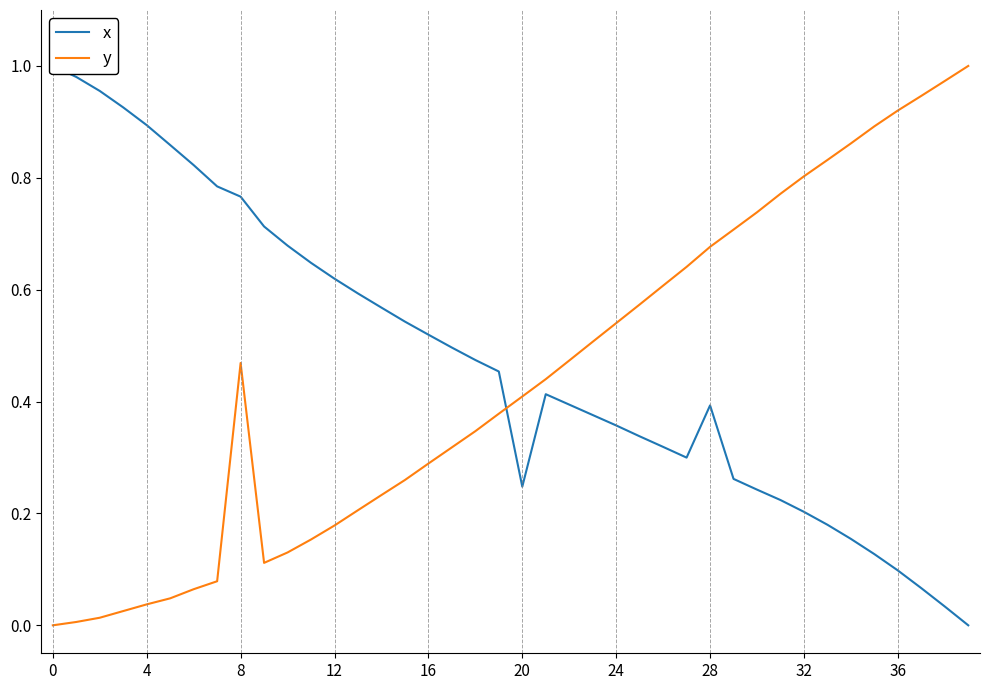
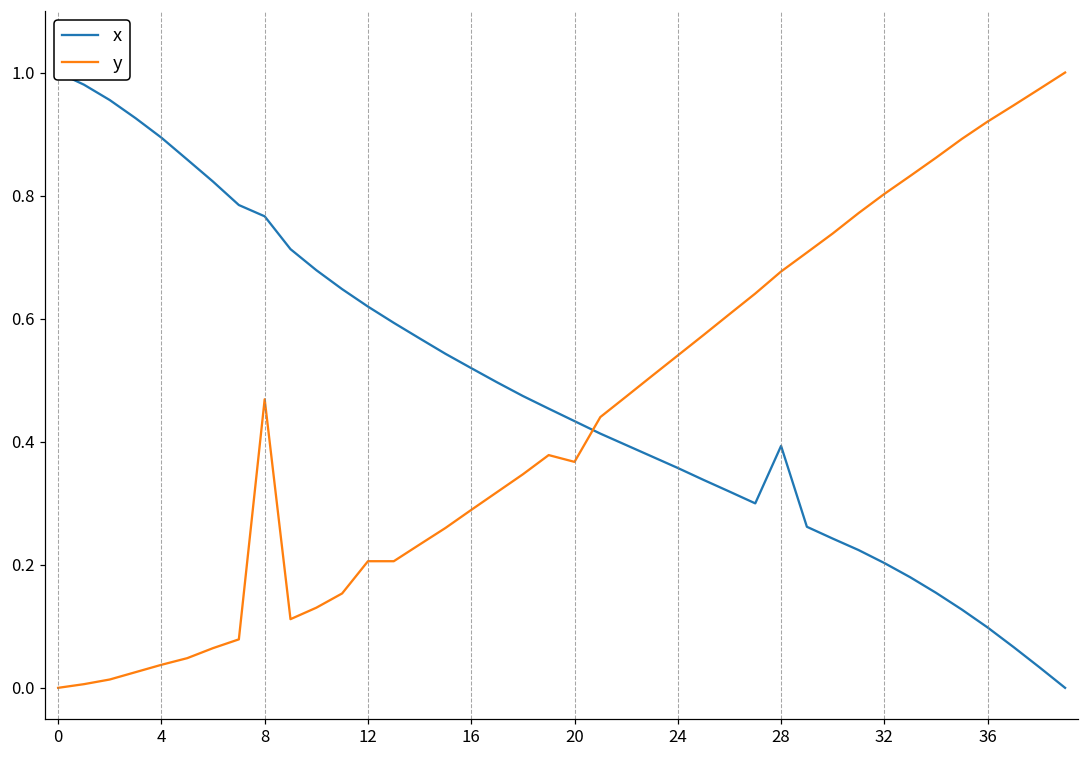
  {
    "x": {
      "4": 0.89,
      "8": 0.77,
      "12": 0.62,
      "16": 0.52,
-     "20": 0.25,
+     "20": 0.43,
      "24": 0.36,
      "28": 0.39,
      "32": 0.20,
      "36": 0.10
    },
    "y": {
      "0": 0.00,
      "4": 0.04,
      "8": 0.47,
-     "12": 0.18,
+     "12": 0.21,
      "16": 0.29,
-     "20": 0.41,
+     "20": 0.37,
      "24": 0.54,
      "28": 0.68,
      "32": 0.80,
      "36": 0.92
    }
  }
